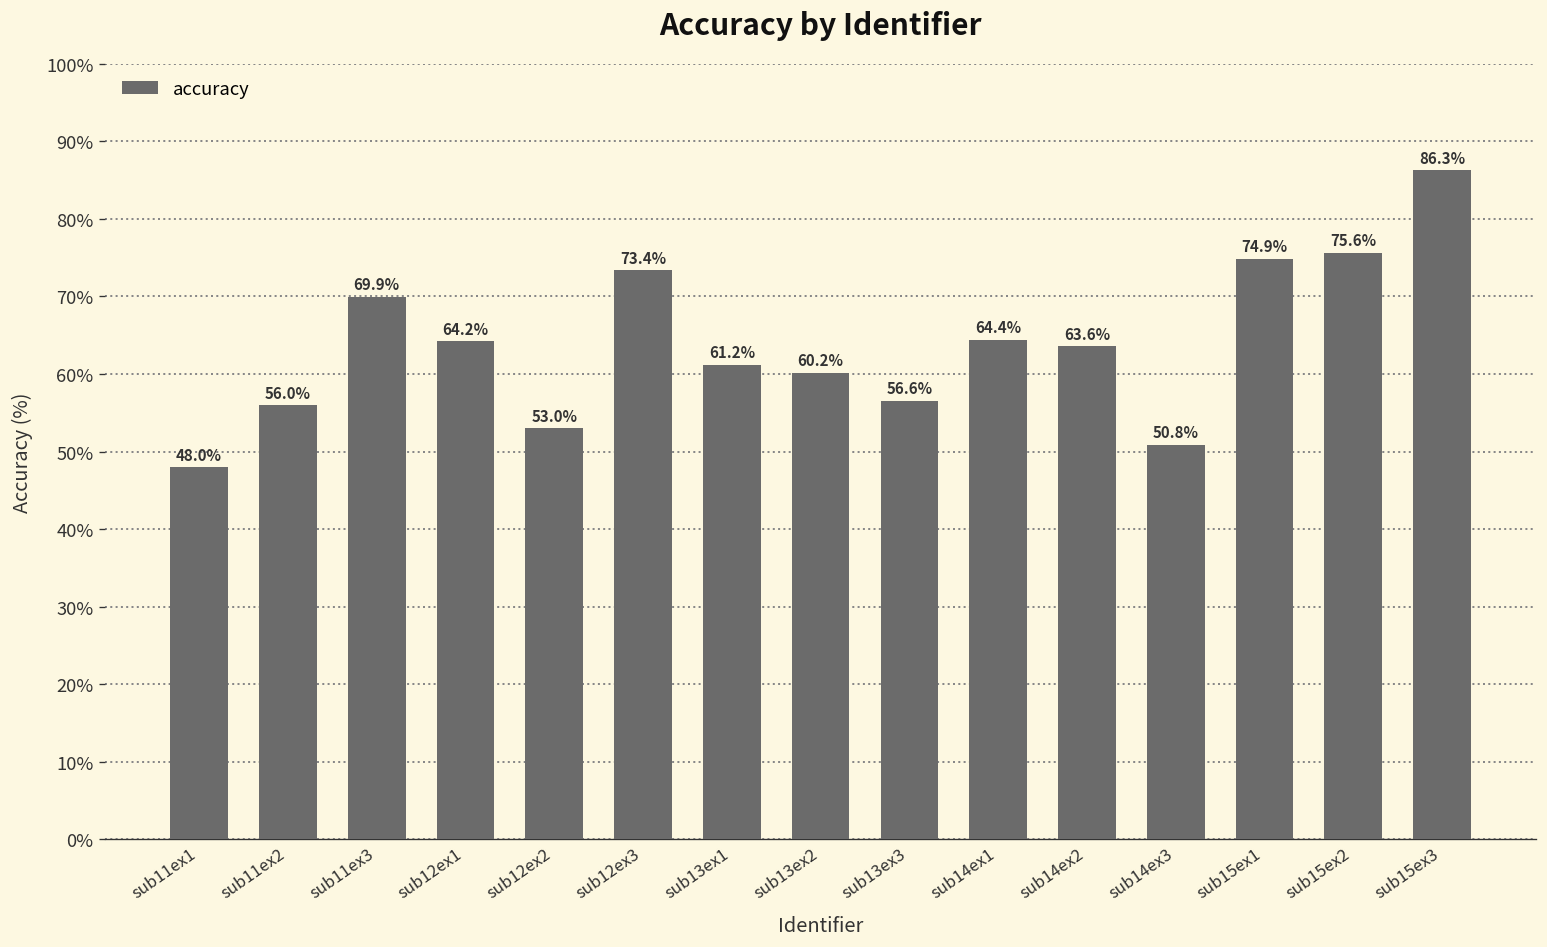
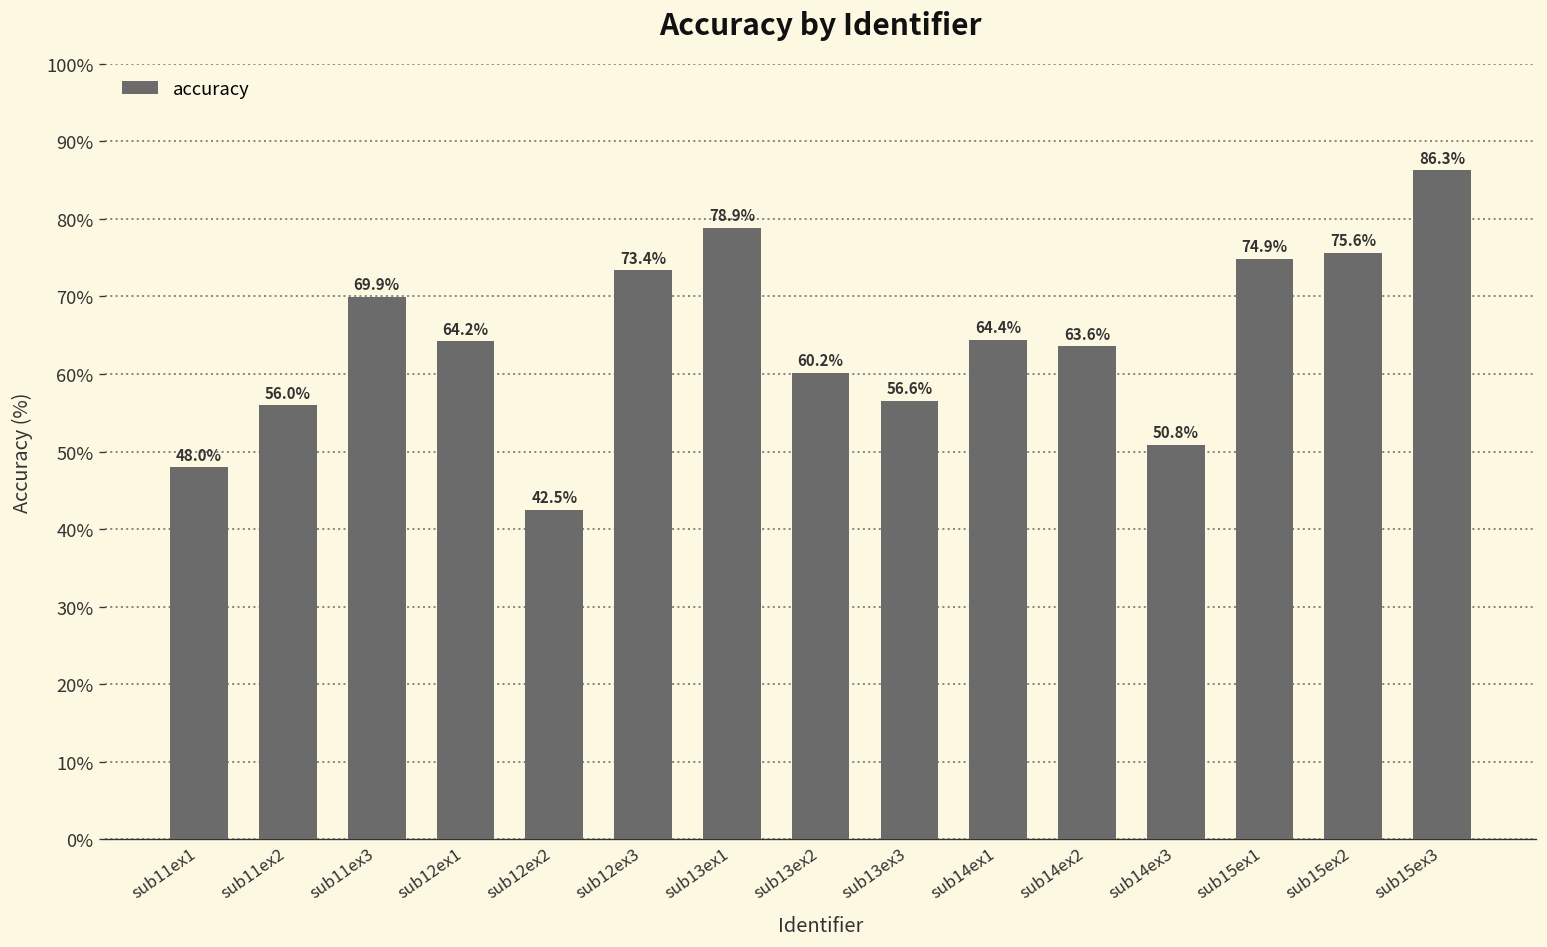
  {
    "sub11ex1": "48.0%",
    "sub11ex2": "56.0%",
    "sub11ex3": "69.9%",
    "sub12ex1": "64.2%",
-   "sub12ex2": "53.0%",
+   "sub12ex2": "42.5%",
    "sub12ex3": "73.4%",
-   "sub13ex1": "61.2%",
+   "sub13ex1": "78.9%",
    "sub13ex2": "60.2%",
    "sub13ex3": "56.6%",
    "sub14ex1": "64.4%",
    "sub14ex2": "63.6%",
    "sub14ex3": "50.8%",
    "sub15ex1": "74.9%",
    "sub15ex2": "75.6%",
    "sub15ex3": "86.3%"
  }
